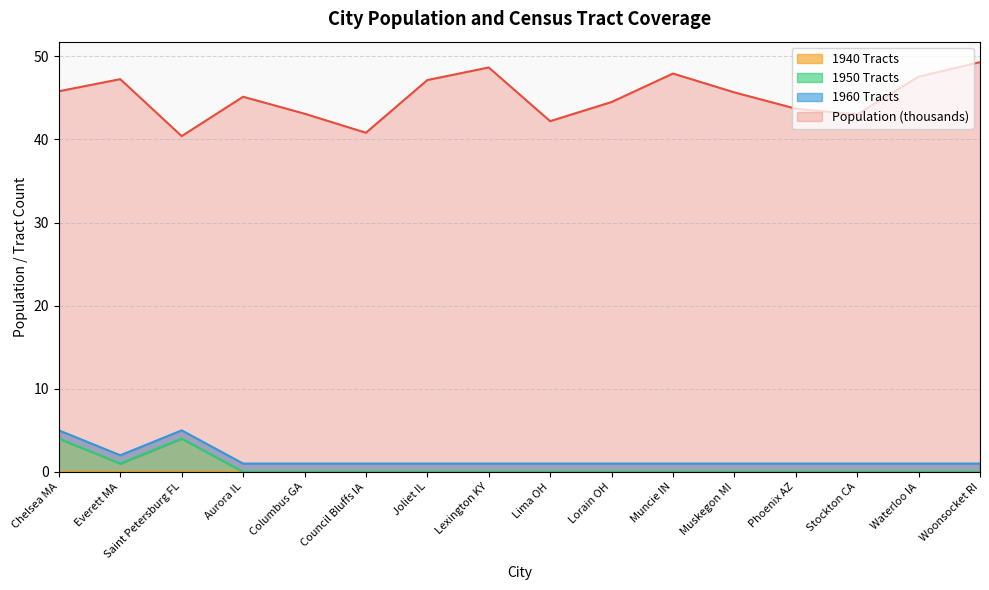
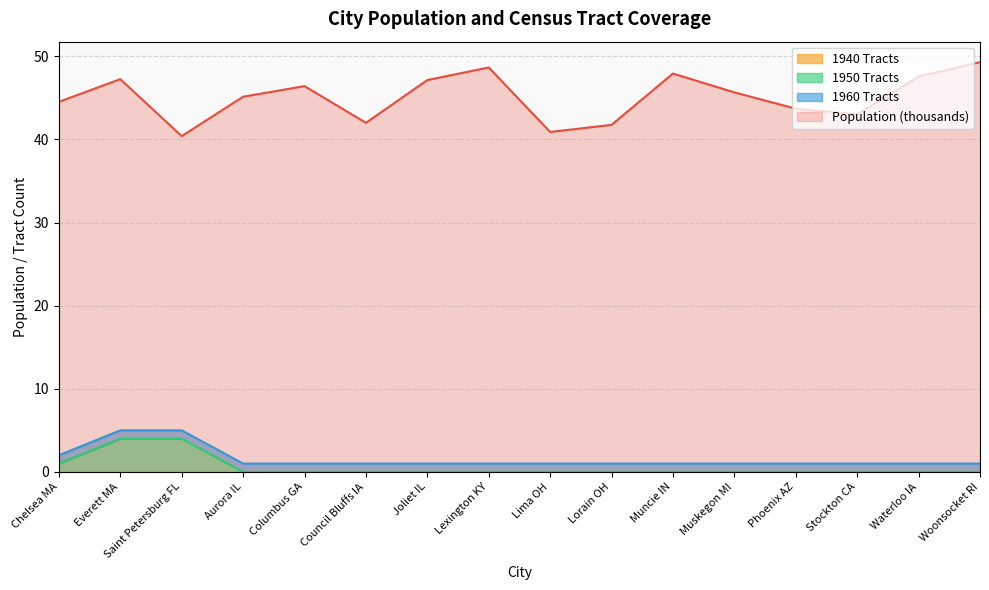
  {
    "1940 Tracts": {
      "Chelsea MA": 0,
      "Everett MA": 0,
      "Saint Petersburg FL": 0
    },
    "1950 Tracts": {
-     "Chelsea MA": 4,
-     "Everett MA": 1,
+     "Chelsea MA": 1,
+     "Everett MA": 4,
      "Saint Petersburg FL": 4
    },
    "1960 Tracts": {
      "Chelsea MA": 1,
      "Everett MA": 1,
      "Saint Petersburg FL": 1,
      "Aurora IL": 1,
      "Columbus GA": 1,
      "Council Bluffs IA": 1,
      "Joliet IL": 1,
      "Lexington KY": 1,
      "Lima OH": 1,
      "Lorain OH": 1,
      "Muncie IN": 1,
      "Muskegon MI": 1,
      "Phoenix AZ": 1,
      "Stockton CA": 1,
      "Waterloo IA": 1,
      "Woonsocket RI": 1
    },
    "Population (thousands)": {
-     "Chelsea MA": 46,
+     "Chelsea MA": 45,
      "Everett MA": 47,
      "Saint Petersburg FL": 40,
      "Aurora IL": 45,
-     "Columbus GA": 43,
-     "Council Bluffs IA": 41,
+     "Columbus GA": 46,
+     "Council Bluffs IA": 42,
      "Joliet IL": 47,
      "Lexington KY": 49,
-     "Lima OH": 42,
-     "Lorain OH": 45,
+     "Lima OH": 41,
+     "Lorain OH": 42,
      "Muncie IN": 48,
      "Muskegon MI": 46,
      "Woonsocket RI": 49
    }
  }
